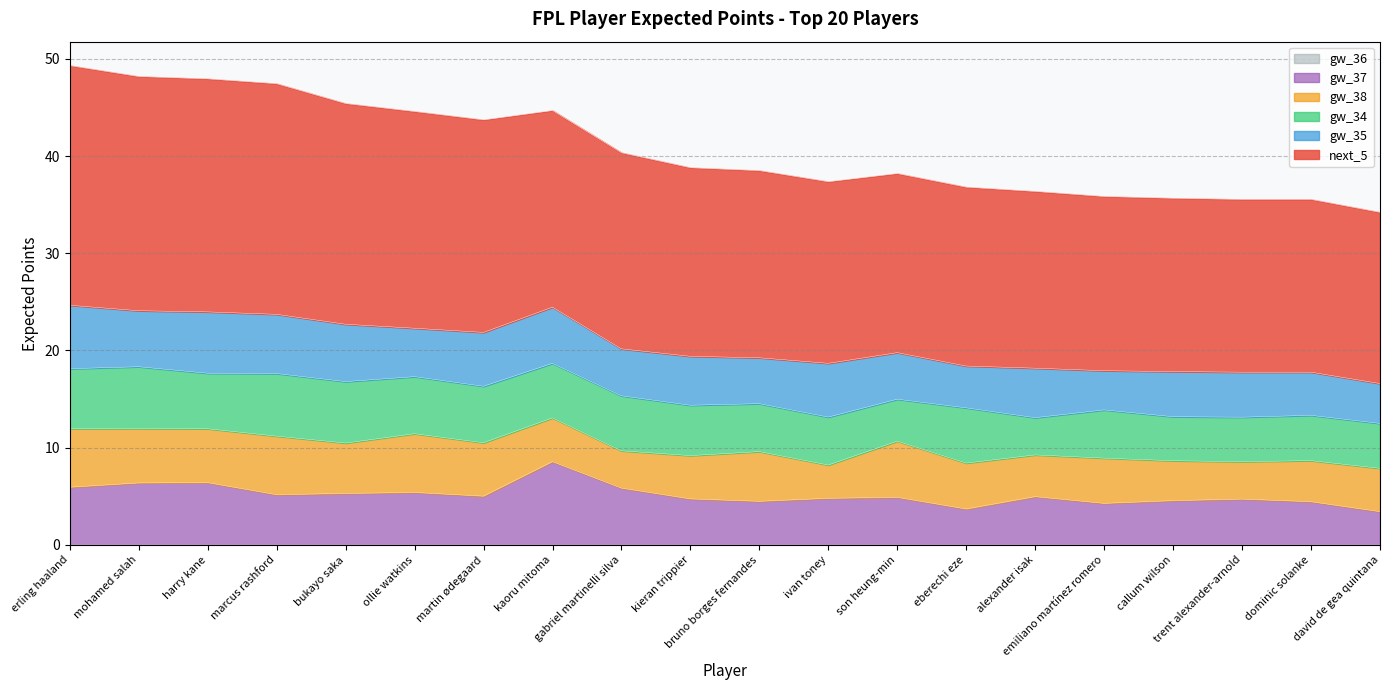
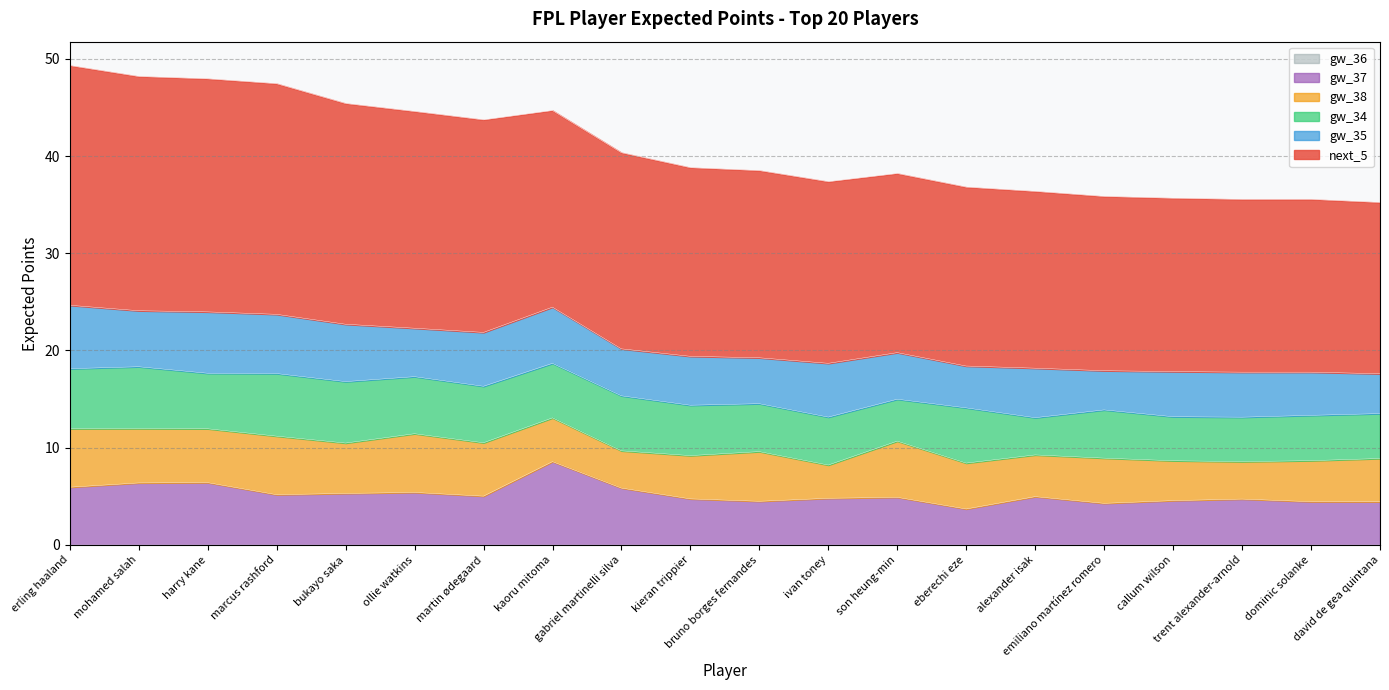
  {
    "gw_36": {
      "erling haaland": 0,
      "mohamed salah": 0,
      "harry kane": 0,
      "marcus rashford": 0,
      "bukayo saka": 0,
      "ollie watkins": 0,
      "martin ødegaard": 0,
      "kaoru mitoma": 0,
      "gabriel martinelli silva": 0,
      "kieran trippier": 0,
      "bruno borges fernandes": 0,
      "ivan toney": 0,
      "son heung-min": 0,
      "eberechi eze": 0,
      "alexander isak": 0,
      "emiliano martínez romero": 0,
      "callum wilson": 0,
      "trent alexander-arnold": 0,
      "dominic solanke": 0,
      "david de gea quintana": 0
    },
    "gw_37": {
      "erling haaland": 6,
      "mohamed salah": 6,
      "harry kane": 6,
      "marcus rashford": 5,
      "bukayo saka": 5,
      "ollie watkins": 5,
      "martin ødegaard": 5,
      "kaoru mitoma": 9,
      "gabriel martinelli silva": 6,
      "kieran trippier": 5,
      "bruno borges fernandes": 4,
      "ivan toney": 5,
      "son heung-min": 5,
      "eberechi eze": 4,
      "alexander isak": 5,
      "emiliano martínez romero": 4,
      "callum wilson": 5,
      "trent alexander-arnold": 5,
      "dominic solanke": 4,
-     "david de gea quintana": 3
+     "david de gea quintana": 4
    },
    "gw_38": {
      "erling haaland": 6,
      "mohamed salah": 6,
      "harry kane": 6,
      "marcus rashford": 6,
      "bukayo saka": 5,
      "ollie watkins": 6,
      "martin ødegaard": 5,
      "kaoru mitoma": 5,
      "gabriel martinelli silva": 4,
      "kieran trippier": 4,
      "bruno borges fernandes": 5,
      "ivan toney": 3,
      "son heung-min": 6,
      "eberechi eze": 5,
      "alexander isak": 4,
      "emiliano martínez romero": 5,
      "callum wilson": 4,
      "trent alexander-arnold": 4,
      "dominic solanke": 4,
      "david de gea quintana": 4
    },
    "gw_34": {
      "erling haaland": 6,
      "mohamed salah": 6,
      "harry kane": 6,
      "marcus rashford": 6,
      "bukayo saka": 6,
      "ollie watkins": 6,
      "martin ødegaard": 6,
      "kaoru mitoma": 6,
      "gabriel martinelli silva": 6,
      "kieran trippier": 5,
      "bruno borges fernandes": 5,
      "ivan toney": 5,
      "son heung-min": 4,
      "eberechi eze": 6,
      "alexander isak": 4,
      "emiliano martínez romero": 5,
      "callum wilson": 5,
      "trent alexander-arnold": 5,
      "dominic solanke": 5,
      "david de gea quintana": 5
    },
    "gw_35": {
      "erling haaland": 7,
      "mohamed salah": 6,
      "harry kane": 6,
      "marcus rashford": 6,
      "bukayo saka": 6,
      "ollie watkins": 5,
      "martin ødegaard": 6,
      "kaoru mitoma": 6,
      "gabriel martinelli silva": 5,
      "kieran trippier": 5,
      "bruno borges fernandes": 5,
      "ivan toney": 6,
      "son heung-min": 5,
      "eberechi eze": 4,
      "alexander isak": 5,
      "emiliano martínez romero": 4,
      "callum wilson": 5,
      "trent alexander-arnold": 5,
      "dominic solanke": 4,
      "david de gea quintana": 4
    },
    "next_5": {
      "erling haaland": 25,
      "mohamed salah": 24,
      "harry kane": 24,
      "marcus rashford": 24,
      "bukayo saka": 23,
      "ollie watkins": 22,
      "martin ødegaard": 22,
      "kaoru mitoma": 20,
      "gabriel martinelli silva": 20,
      "kieran trippier": 19,
      "bruno borges fernandes": 19,
      "ivan toney": 19,
      "son heung-min": 18,
      "eberechi eze": 18,
      "alexander isak": 18,
      "emiliano martínez romero": 18,
      "callum wilson": 18,
      "trent alexander-arnold": 18,
      "dominic solanke": 18,
      "david de gea quintana": 18
    }
  }
